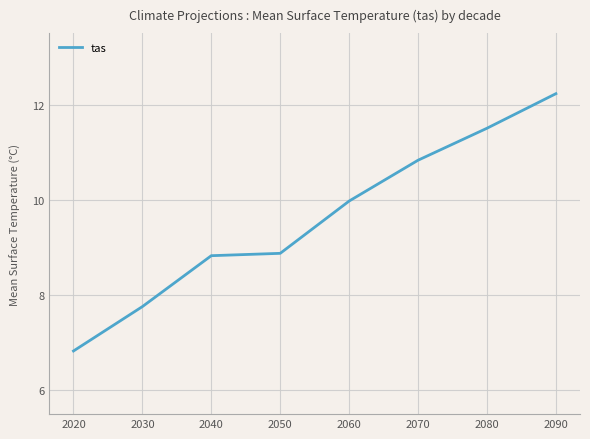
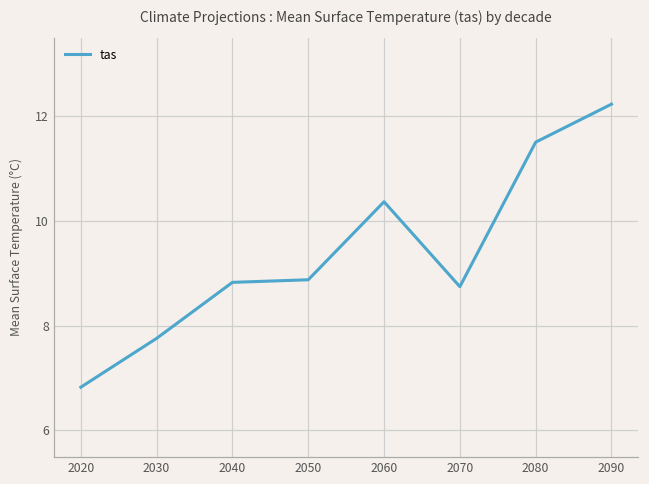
  {
    "2020": 6.8,
    "2030": 7.8,
    "2040": 8.8,
    "2050": 8.9,
-   "2060": 10.0,
-   "2070": 10.8,
+   "2060": 10.4,
+   "2070": 8.7,
    "2080": 11.5,
    "2090": 12.2
  }
